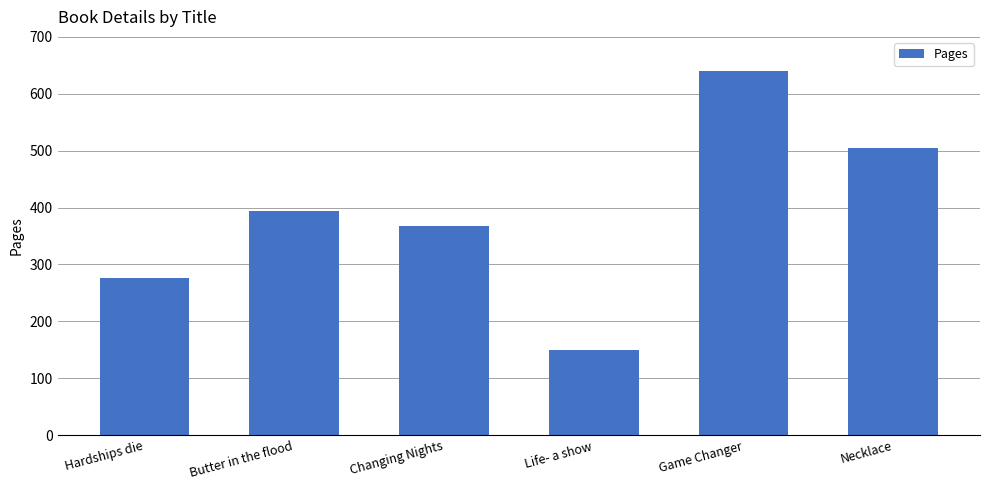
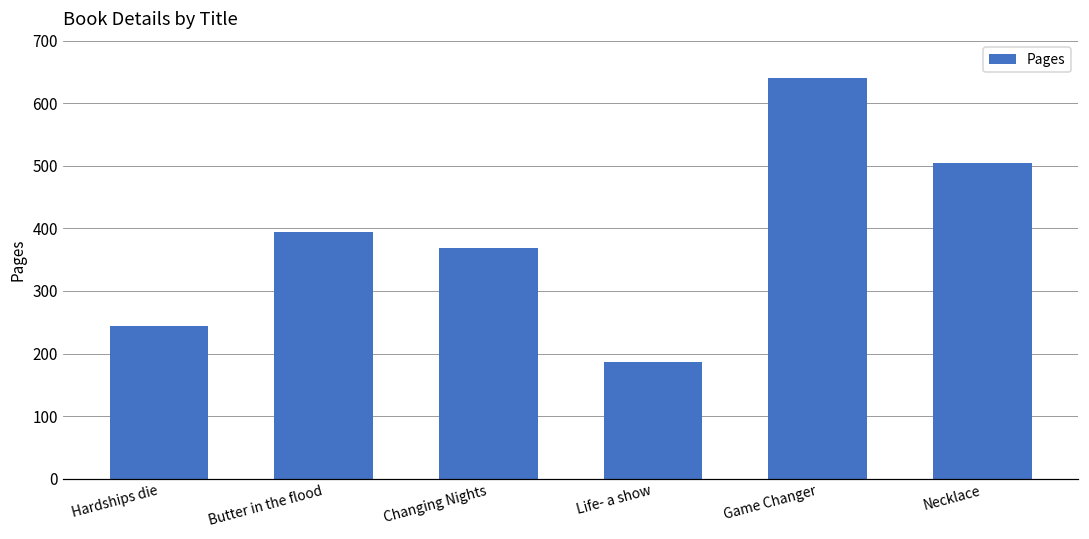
  {
-   "Hardships die": 280,
+   "Hardships die": 240,
    "Butter in the flood": 390,
    "Changing Nights": 370,
-   "Life- a show": 150,
+   "Life- a show": 190,
    "Game Changer": 640,
    "Necklace": 510
  }
